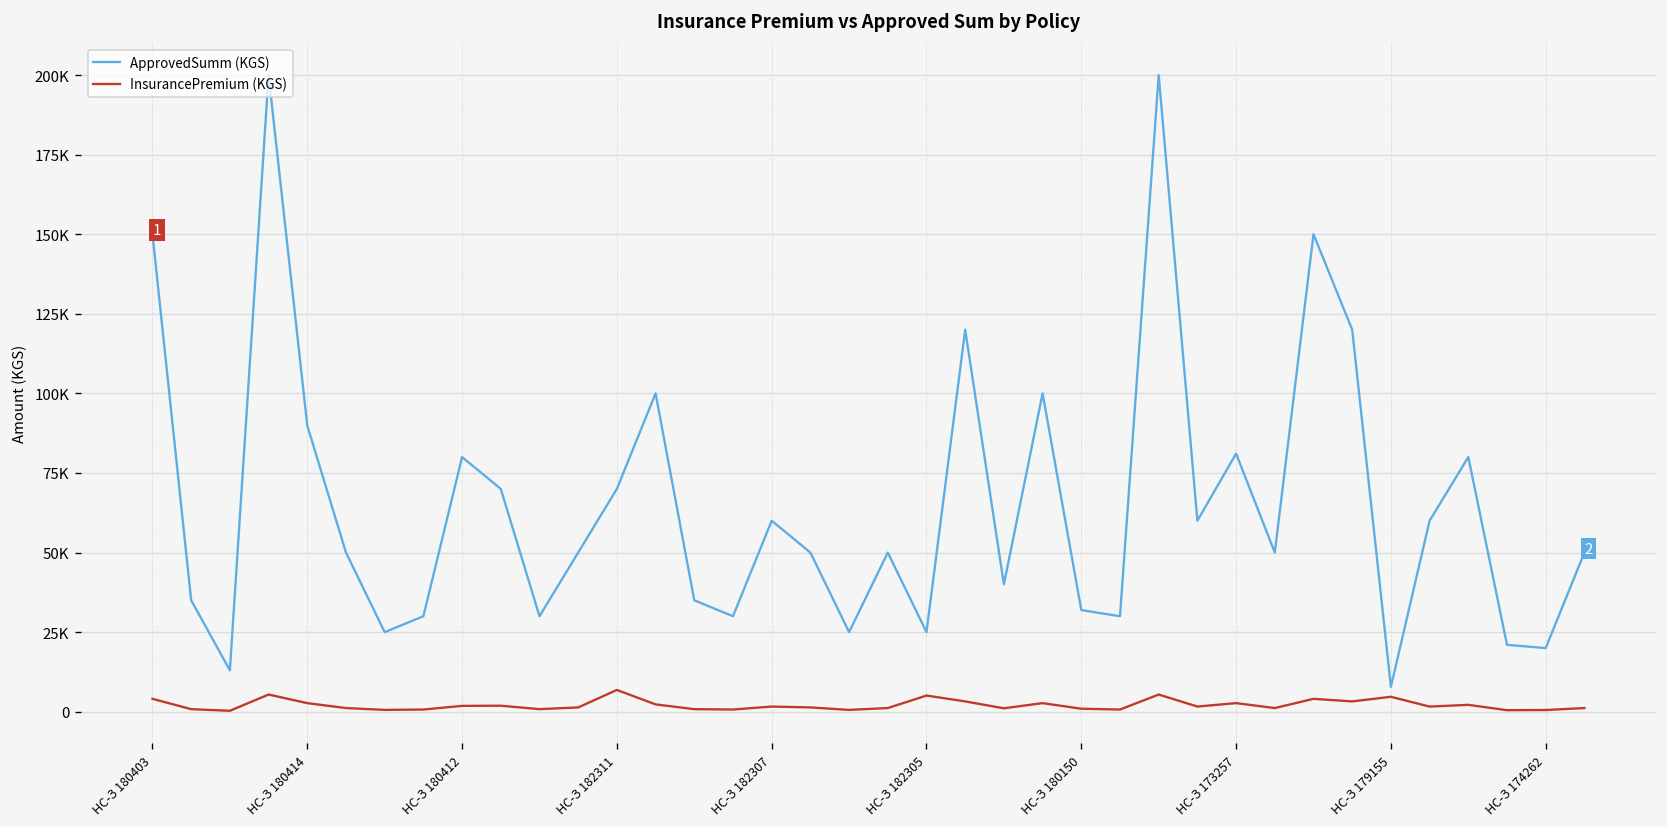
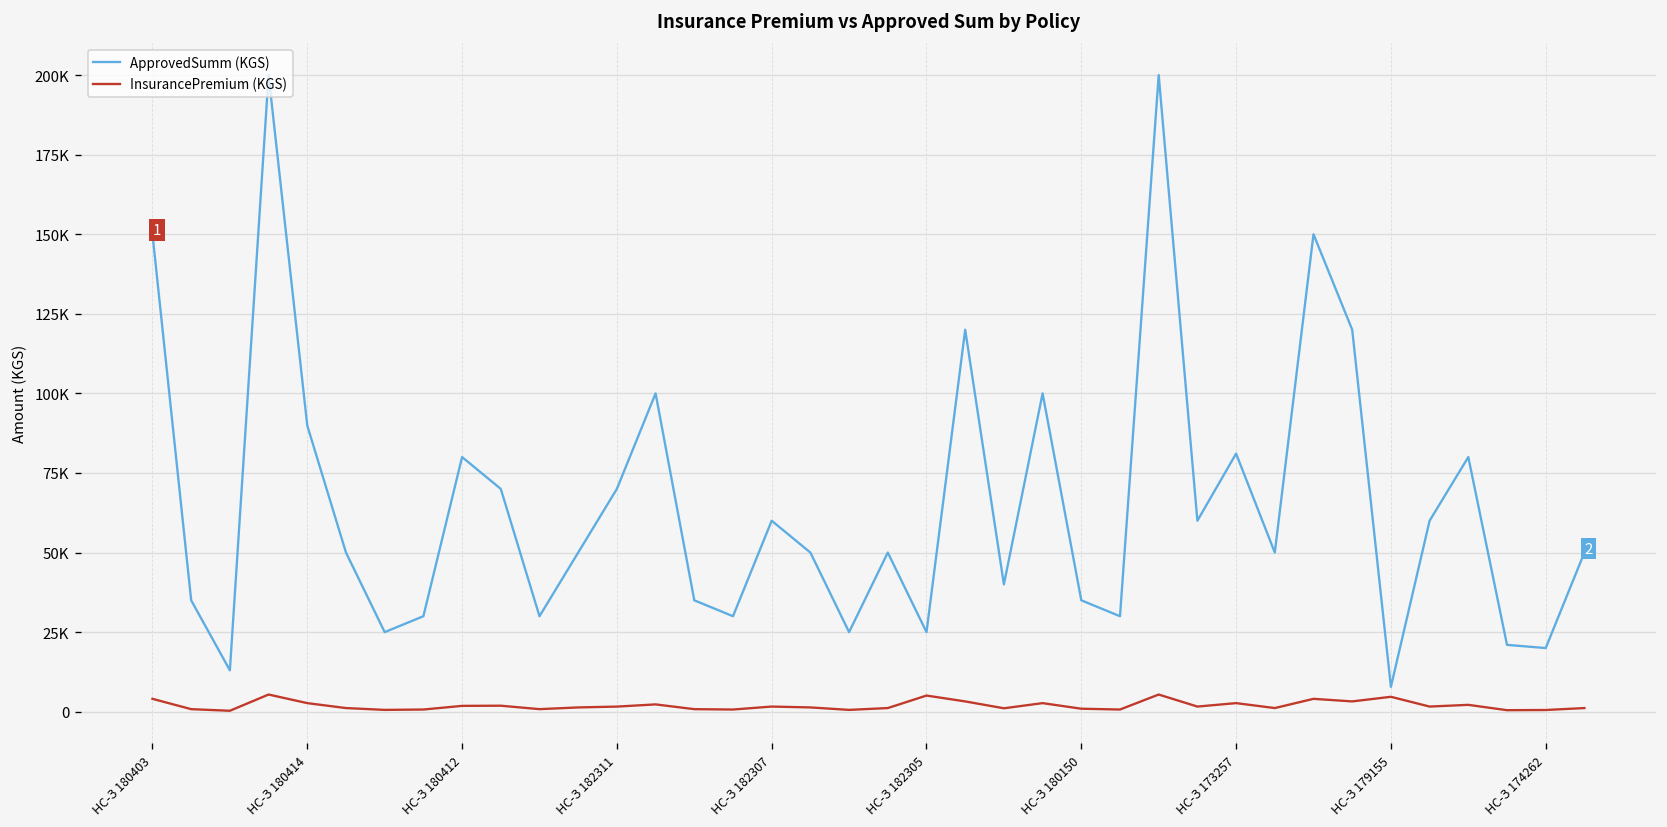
  {
    "ApprovedSumm (KGS)": {
      "НС-З 180414": 90000,
      "НС-З 180412": 80000,
      "НС-З 182311": 70000,
      "НС-З 182307": 60000,
      "НС-З 182305": 25000,
-     "НС-З 180150": 32000,
+     "НС-З 180150": 35000,
      "НС-З 173257": 81000,
      "НС-З 179155": 8000,
      "НС-З 174262": 20000
    },
    "InsurancePremium (KGS)": {
      "НС-З 180403": 4000,
      "НС-З 180414": 3000,
      "НС-З 180412": 2000,
-     "НС-З 182311": 7000,
+     "НС-З 182311": 2000,
      "НС-З 182307": 2000,
      "НС-З 182305": 5000,
      "НС-З 180150": 1000,
      "НС-З 173257": 3000,
      "НС-З 179155": 5000,
      "НС-З 174262": 1000
    }
  }
